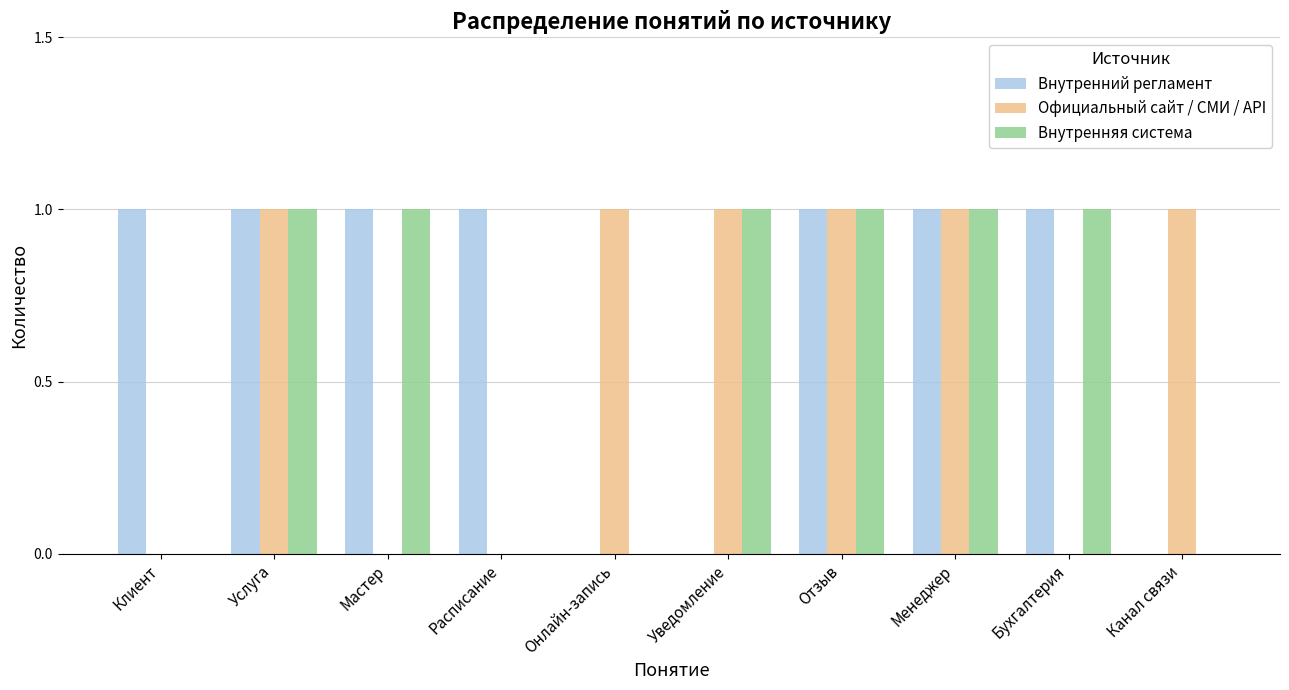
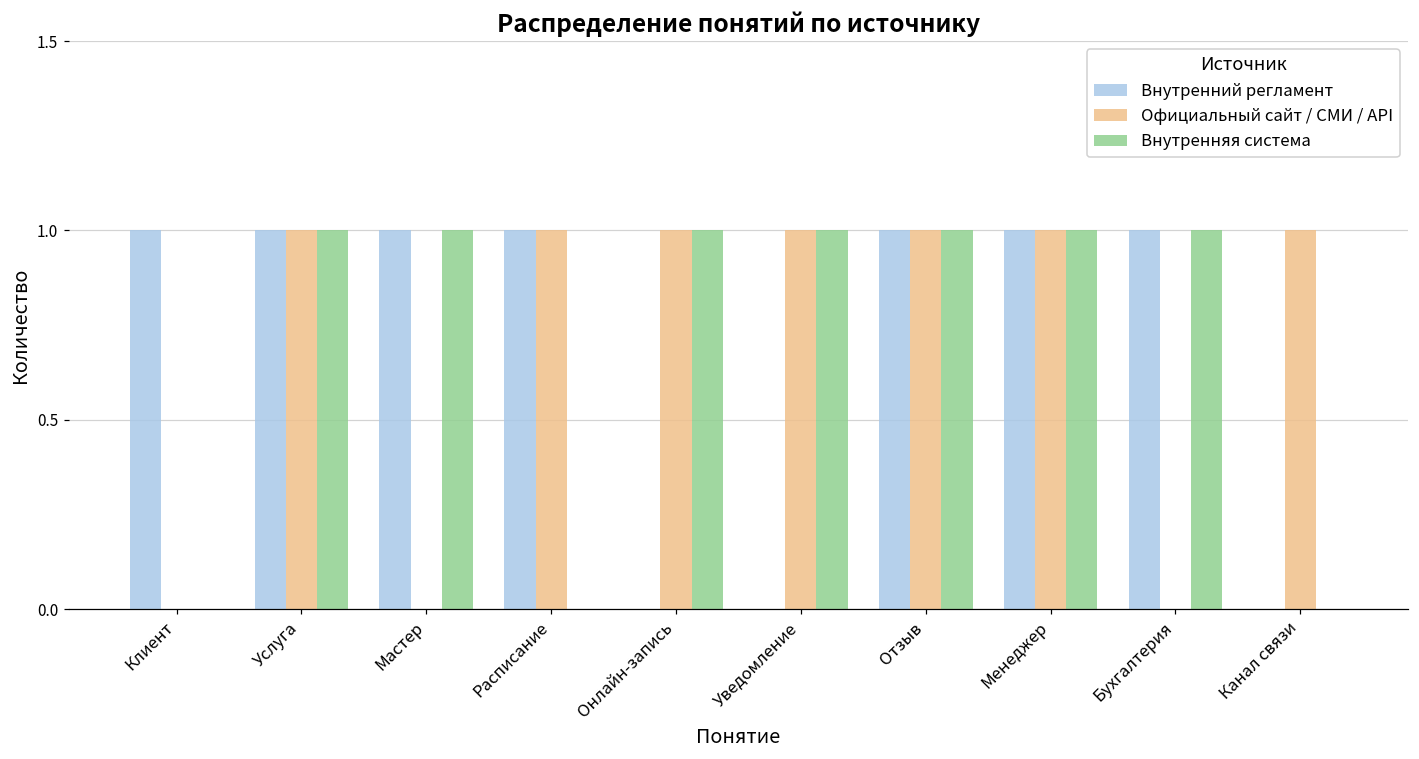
  {
    "Внутренний регламент": {
      "Клиент": 1,
      "Услуга": 1,
      "Мастер": 1,
      "Расписание": 1,
      "Онлайн-запись": 0,
      "Уведомление": 0,
      "Отзыв": 1,
      "Менеджер": 1,
      "Бухгалтерия": 1,
      "Канал связи": 0
    },
    "Официальный сайт / СМИ / API": {
      "Клиент": 0,
      "Услуга": 1,
      "Мастер": 0,
-     "Расписание": 0,
+     "Расписание": 1,
      "Онлайн-запись": 1,
      "Уведомление": 1,
      "Отзыв": 1,
      "Менеджер": 1,
      "Бухгалтерия": 0,
      "Канал связи": 1
    },
    "Внутренняя система": {
      "Клиент": 0,
      "Услуга": 1,
      "Мастер": 1,
      "Расписание": 0,
-     "Онлайн-запись": 0,
+     "Онлайн-запись": 1,
      "Уведомление": 1,
      "Отзыв": 1,
      "Менеджер": 1,
      "Бухгалтерия": 1,
      "Канал связи": 0
    }
  }
